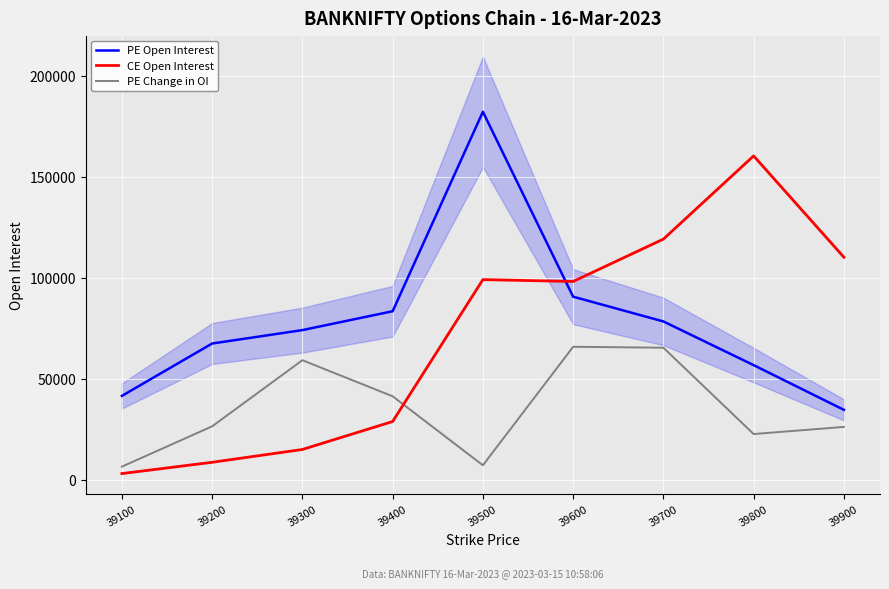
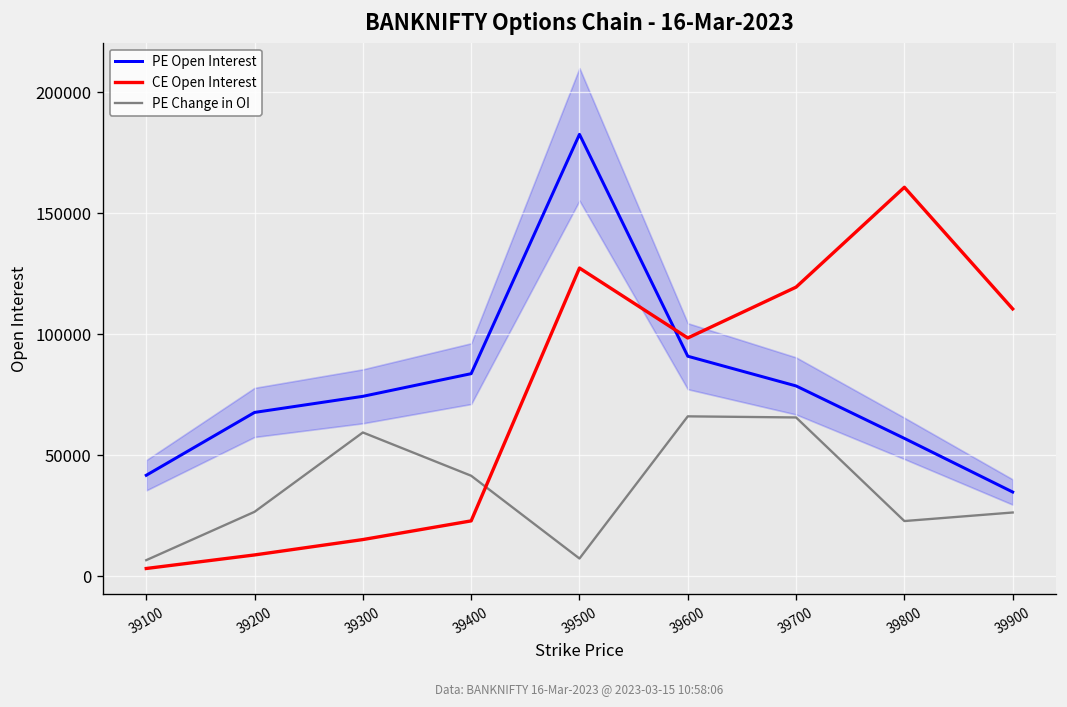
  {
    "CE Open Interest": {
      "39100": 3000,
      "39200": 9000,
      "39300": 15000,
-     "39400": 29000,
-     "39500": 99000,
+     "39400": 23000,
+     "39500": 127000,
      "39600": 98000,
      "39700": 119000,
      "39800": 161000,
      "39900": 110000
    },
    "PE Change in OI": {
      "39100": 7000,
      "39200": 27000,
      "39300": 59000,
      "39400": 41000,
      "39500": 7000,
      "39600": 66000,
      "39700": 66000,
      "39800": 23000,
      "39900": 26000
    }
  }
